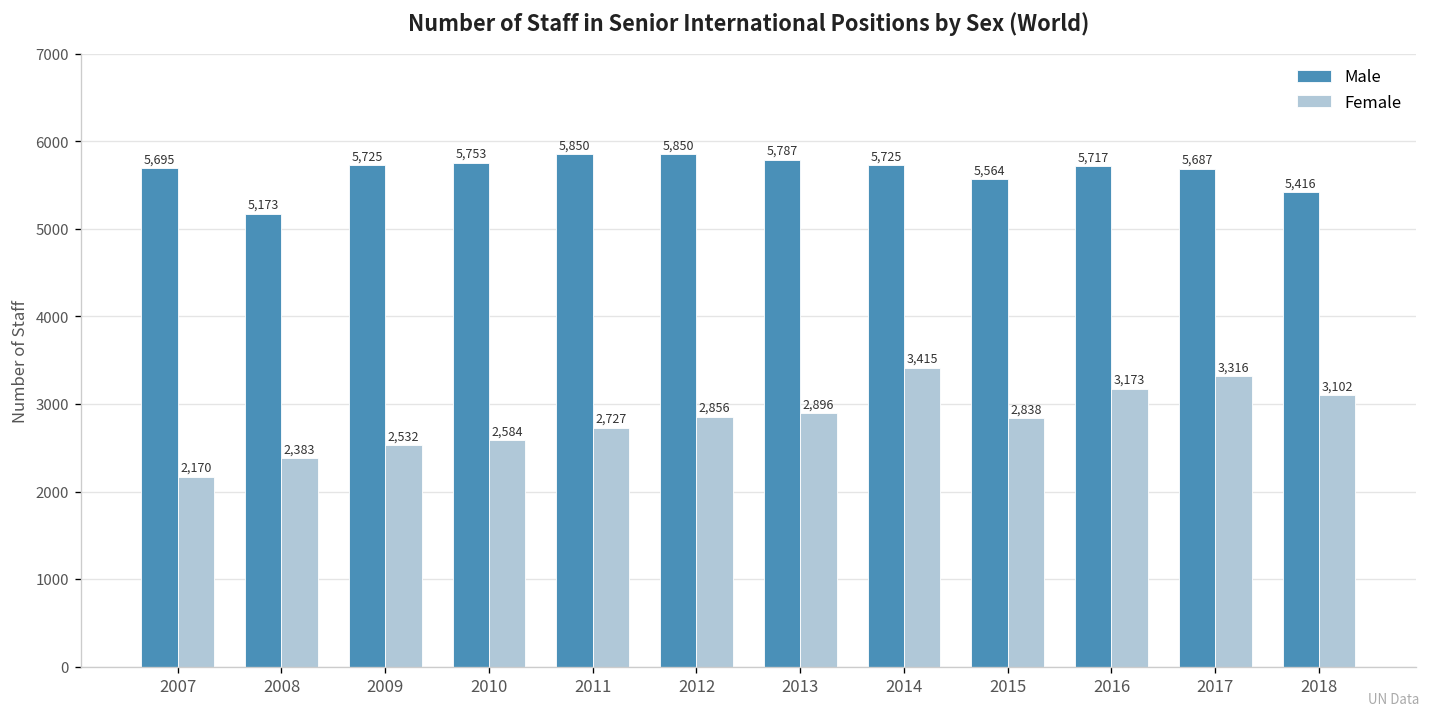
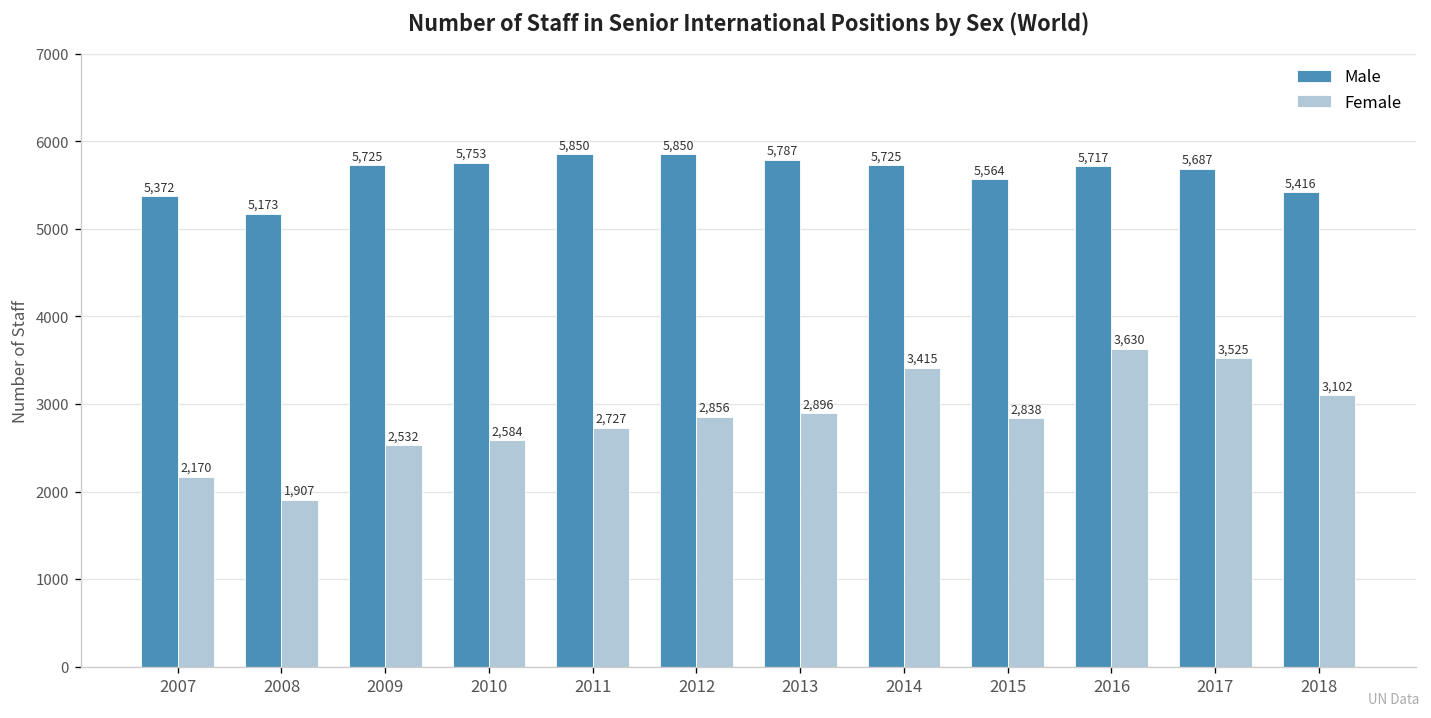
  {
    "Male": {
-     "2007": "5,695",
+     "2007": "5,372",
      "2009": "5,725",
      "2010": "5,753",
      "2011": "5,850",
      "2012": "5,850",
      "2013": "5,787",
      "2014": "5,725",
      "2015": "5,564",
      "2016": "5,717",
      "2017": "5,687",
      "2018": "5,416"
    },
    "Female": {
      "2007": "2,170",
-     "2008": "2,383",
+     "2008": "1,907",
      "2009": "2,532",
      "2010": "2,584",
      "2011": "2,727",
      "2012": "2,856",
      "2013": "2,896",
      "2014": "3,415",
      "2015": "2,838",
-     "2016": "3,173",
-     "2017": "3,316"
+     "2016": "3,630",
+     "2017": "3,525"
    }
  }
